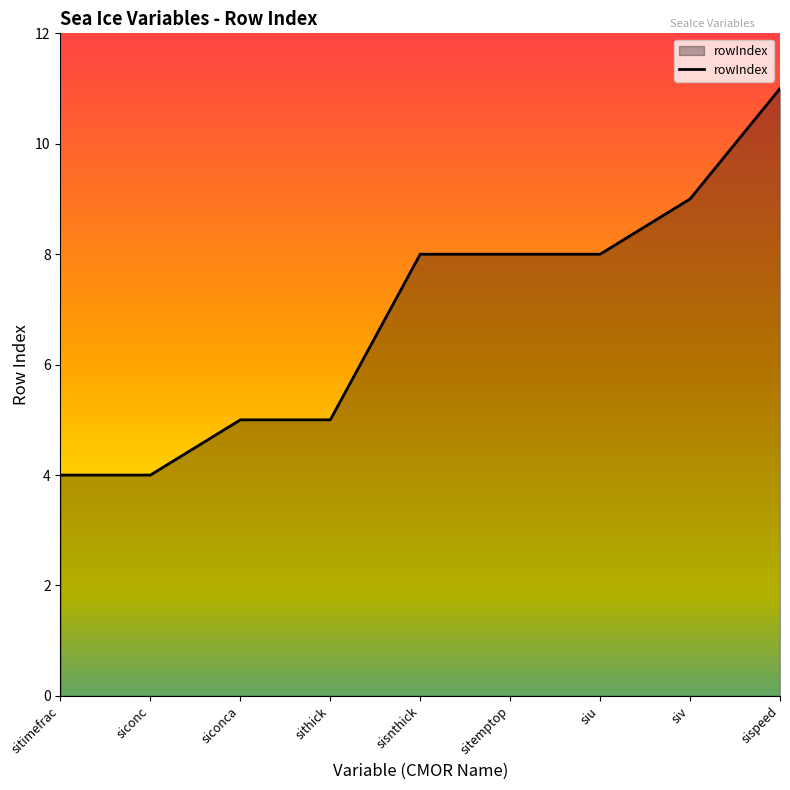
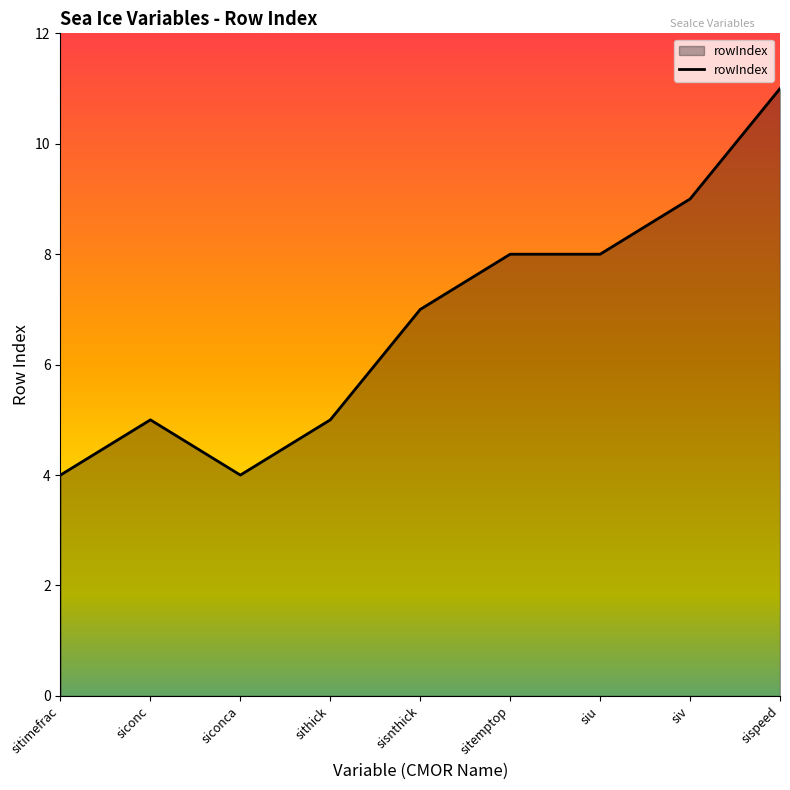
  {
    "sitimefrac": 4,
-   "siconc": 4,
-   "siconca": 5,
+   "siconc": 5,
+   "siconca": 4,
    "sithick": 5,
-   "sisnthick": 8,
+   "sisnthick": 7,
    "sitemptop": 8,
    "siu": 8,
    "siv": 9,
    "sispeed": 11
  }
